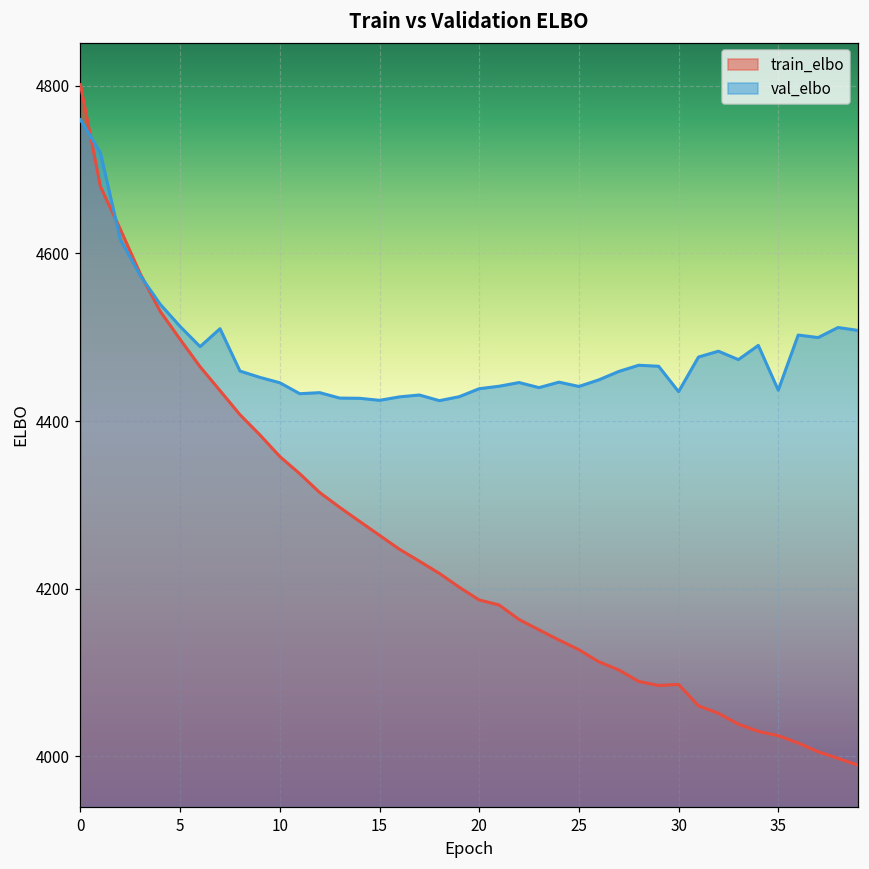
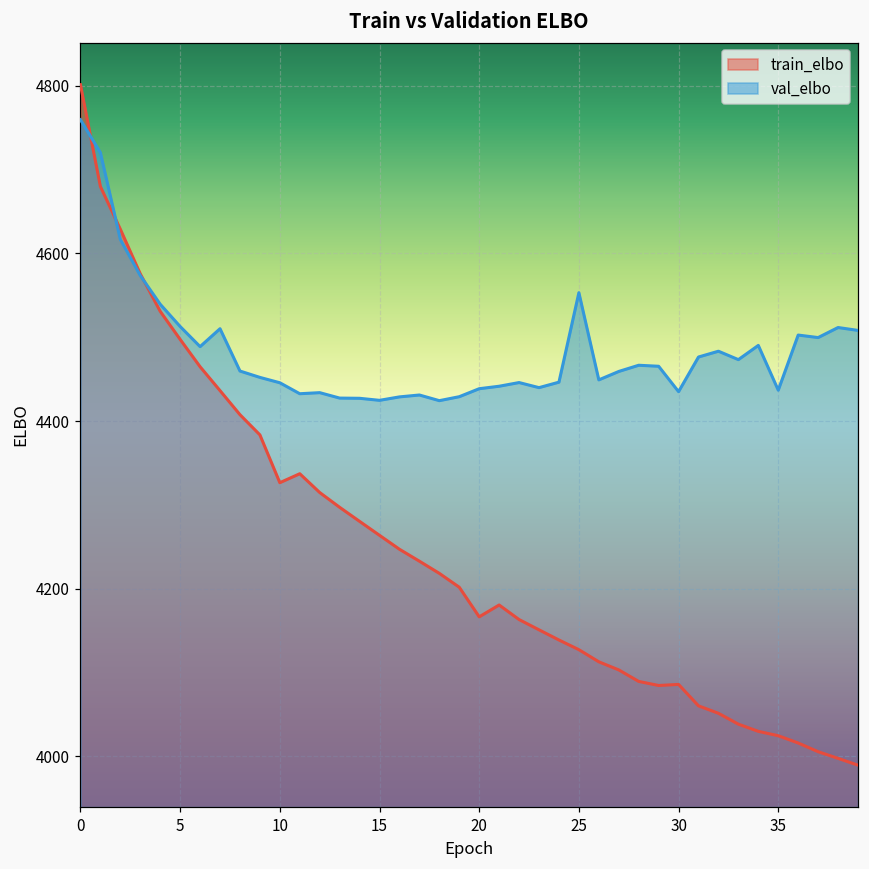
  {
    "train_elbo": {
      "0": 4800,
      "5": 4500,
-     "10": 4360,
+     "10": 4330,
      "15": 4260,
-     "20": 4190,
+     "20": 4170,
      "25": 4130,
      "30": 4090,
      "35": 4020
    },
    "val_elbo": {
      "0": 4760,
      "5": 4510,
      "10": 4450,
      "15": 4420,
      "20": 4440,
-     "25": 4440,
+     "25": 4550,
      "30": 4440,
      "35": 4440
    }
  }
